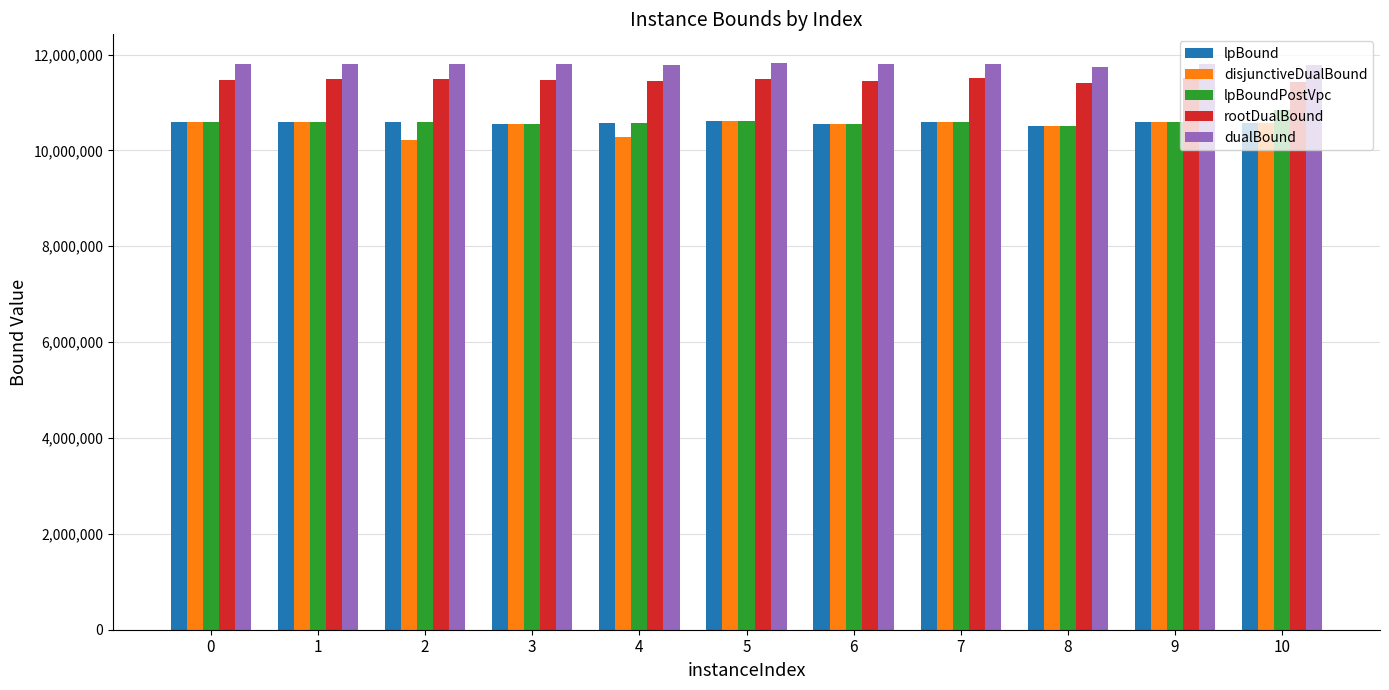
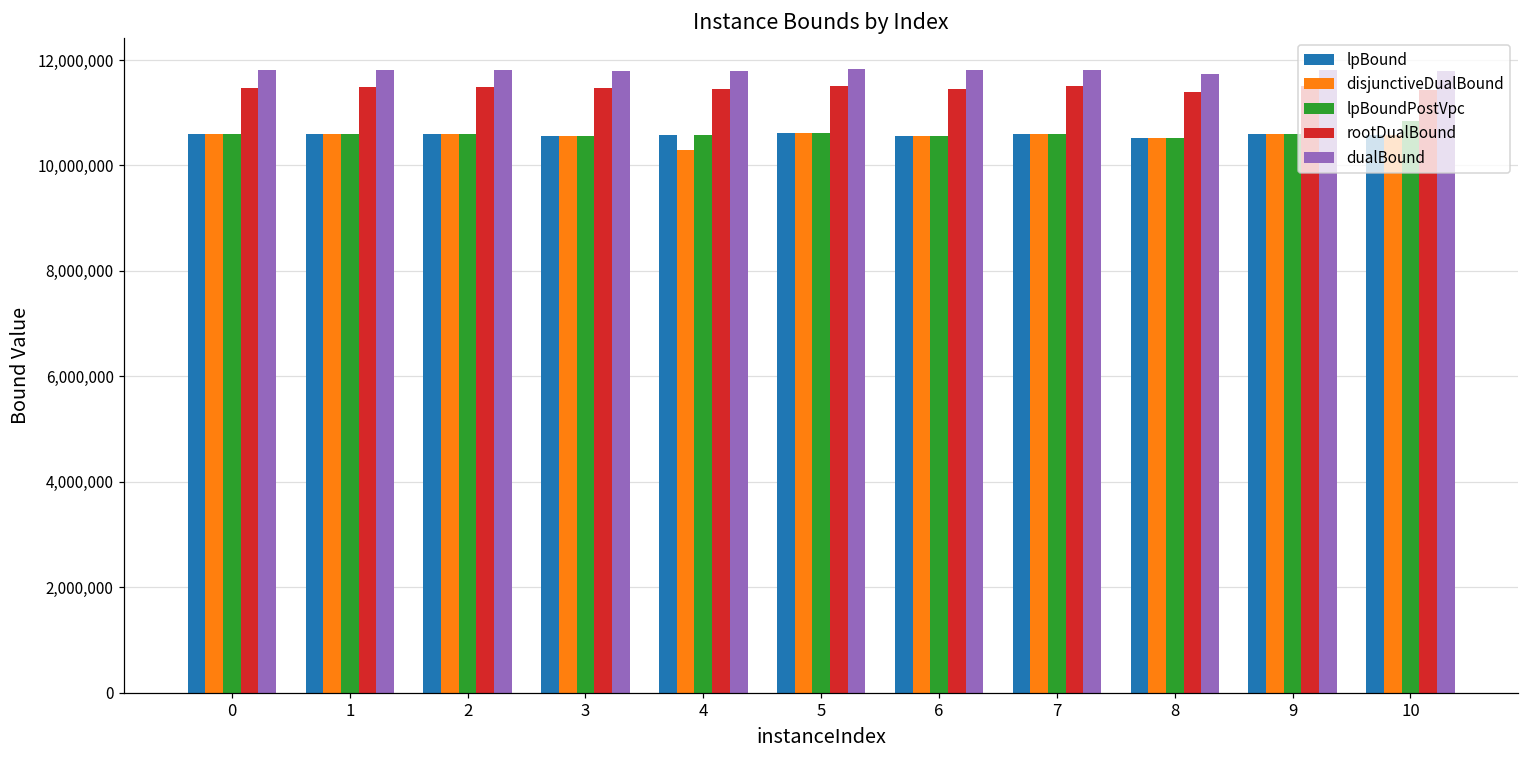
  {
    "lpBound": {
      "0": "10,600,000",
      "1": "10,600,000",
      "2": "10,600,000",
      "3": "10,600,000",
      "4": "10,600,000",
      "5": "10,600,000",
      "6": "10,600,000",
      "7": "10,600,000",
      "8": "10,500,000",
      "9": "10,600,000"
    },
    "disjunctiveDualBound": {
      "0": "10,600,000",
      "1": "10,600,000",
-     "2": "10,200,000",
+     "2": "10,600,000",
      "3": "10,600,000",
      "4": "10,300,000",
      "5": "10,600,000",
      "6": "10,600,000",
      "7": "10,600,000",
      "8": "10,500,000",
      "9": "10,600,000"
    },
    "lpBoundPostVpc": {
      "0": "10,600,000",
      "1": "10,600,000",
      "2": "10,600,000",
      "3": "10,600,000",
      "4": "10,600,000",
      "5": "10,600,000",
      "6": "10,600,000",
      "7": "10,600,000",
      "8": "10,500,000",
      "9": "10,600,000"
    },
    "rootDualBound": {
      "0": "11,500,000",
      "1": "11,500,000",
      "2": "11,500,000",
      "3": "11,500,000",
      "4": "11,500,000",
      "5": "11,500,000",
      "6": "11,500,000",
      "7": "11,500,000",
      "8": "11,400,000"
    },
    "dualBound": {
      "0": "11,800,000",
      "1": "11,800,000",
      "2": "11,800,000",
      "3": "11,800,000",
      "4": "11,800,000",
      "5": "11,800,000",
      "6": "11,800,000",
      "7": "11,800,000",
      "8": "11,700,000"
    }
  }
